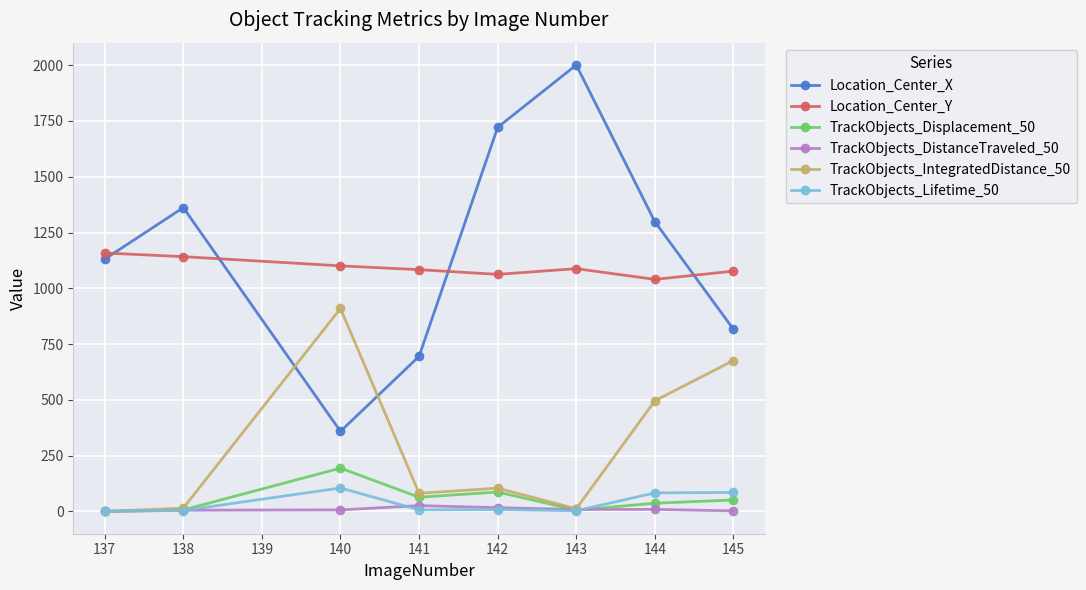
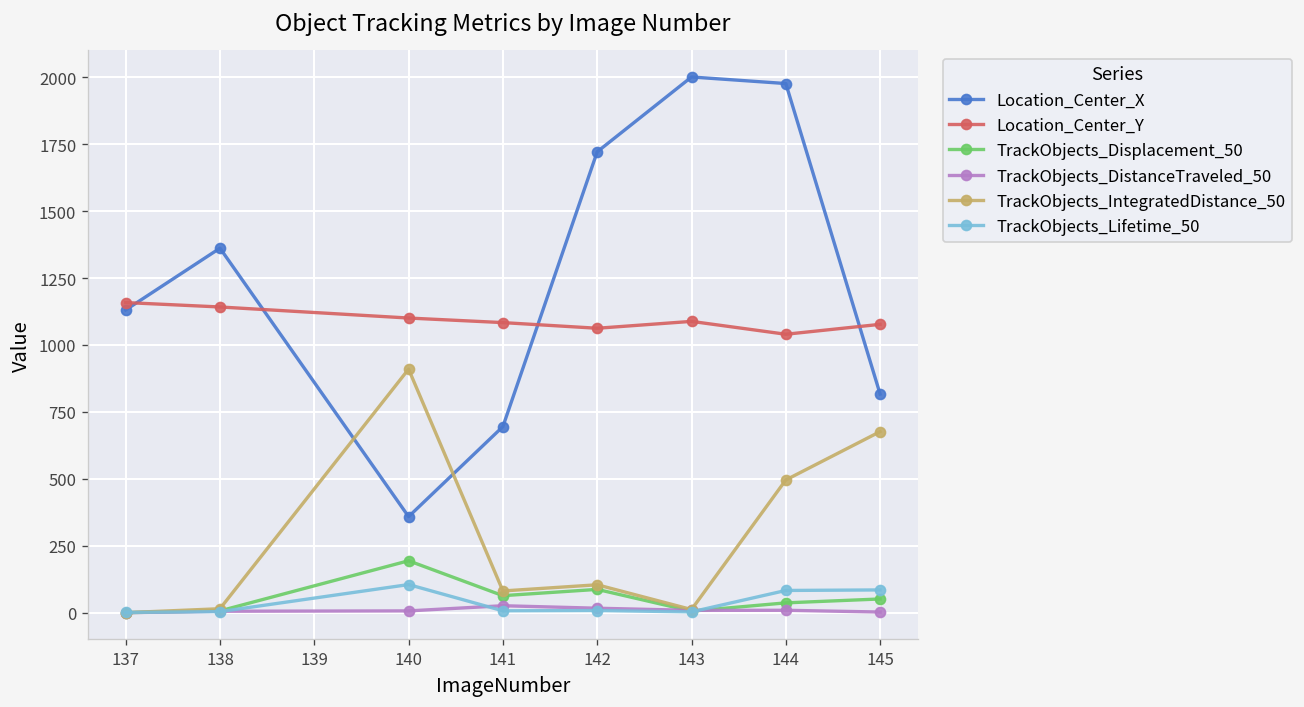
  {
    "Location_Center_X": {
      "137": 1130,
      "138": 1360,
      "140": 360,
      "141": 700,
      "142": 1720,
      "143": 2000,
-     "144": 1300,
+     "144": 1980,
      "145": 820
    },
    "Location_Center_Y": {
      "137": 1160,
      "138": 1140,
      "140": 1100,
      "141": 1080,
      "142": 1060,
      "143": 1090,
      "144": 1040,
      "145": 1080
    },
    "TrackObjects_Displacement_50": {
      "140": 190,
      "141": 60,
      "142": 90,
      "144": 40,
      "145": 50
    },
    "TrackObjects_DistanceTraveled_50": {
      "140": 10,
      "141": 30,
      "144": 10,
      "145": 0
    },
    "TrackObjects_IntegratedDistance_50": {
      "140": 910,
      "141": 80,
      "142": 100,
      "144": 500,
      "145": 680
    },
    "TrackObjects_Lifetime_50": {
      "140": 110,
      "141": 10,
      "144": 80,
      "145": 90
    }
  }
